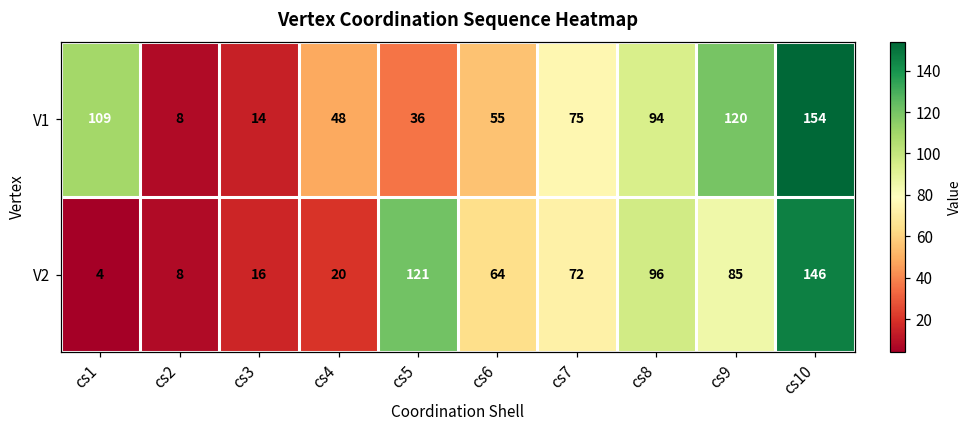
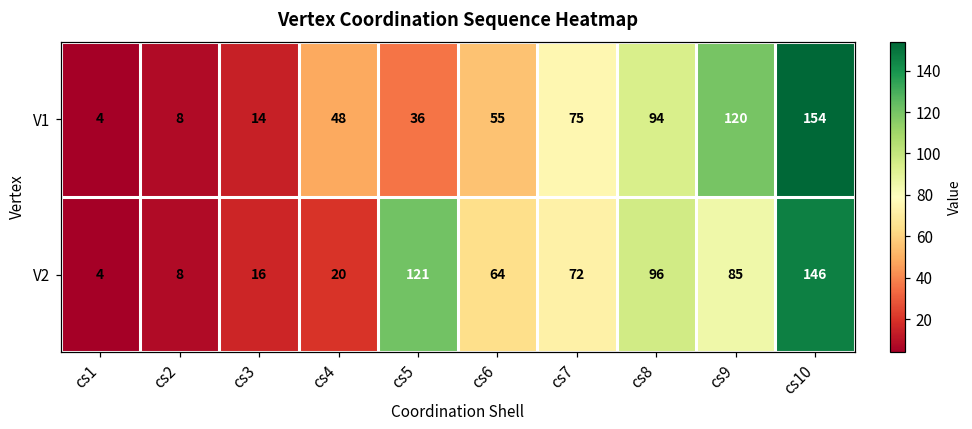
  {
    "V1": {
-     "cs1": 109,
+     "cs1": 4,
      "cs2": 8,
      "cs3": 14,
      "cs4": 48,
      "cs5": 36,
      "cs6": 55,
      "cs7": 75,
      "cs8": 94,
      "cs9": 120,
      "cs10": 154
    },
    "V2": {
      "cs1": 4,
      "cs2": 8,
      "cs3": 16,
      "cs4": 20,
      "cs5": 121,
      "cs6": 64,
      "cs7": 72,
      "cs8": 96,
      "cs9": 85,
      "cs10": 146
    }
  }
